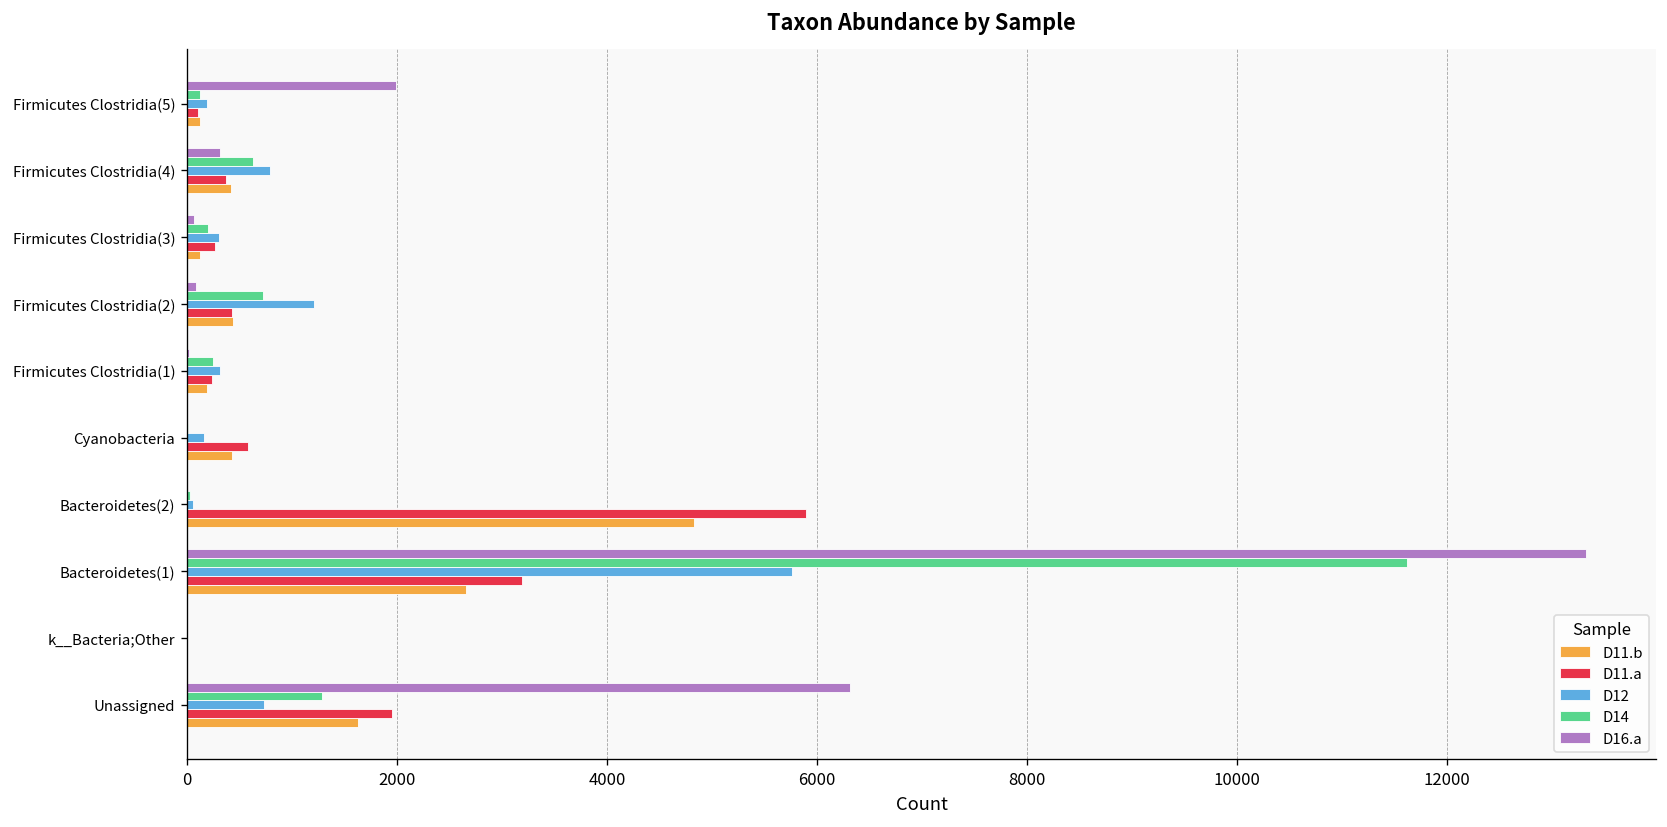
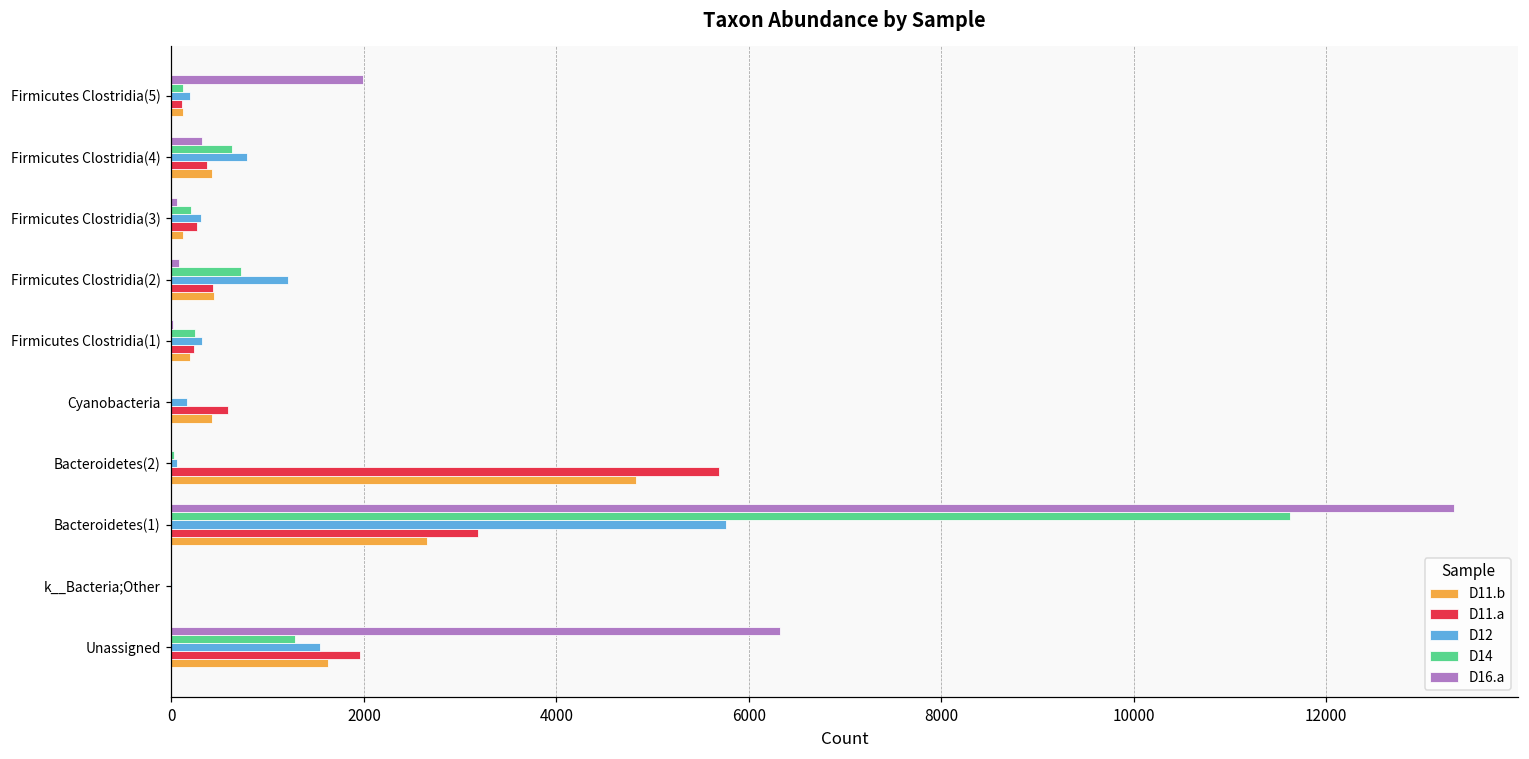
  {
    "D11.b": {
      "Firmicutes Clostridia(5)": 100,
      "Firmicutes Clostridia(4)": 400,
      "Firmicutes Clostridia(3)": 100,
      "Firmicutes Clostridia(2)": 400,
      "Firmicutes Clostridia(1)": 200,
      "Cyanobacteria": 400,
      "Bacteroidetes(2)": 4800,
      "Bacteroidetes(1)": 2700,
      "k__Bacteria;Other": 0,
      "Unassigned": 1600
    },
    "D11.a": {
      "Firmicutes Clostridia(5)": 100,
      "Firmicutes Clostridia(4)": 400,
      "Firmicutes Clostridia(3)": 300,
      "Firmicutes Clostridia(2)": 400,
      "Firmicutes Clostridia(1)": 200,
      "Cyanobacteria": 600,
-     "Bacteroidetes(2)": 5900,
+     "Bacteroidetes(2)": 5700,
      "Bacteroidetes(1)": 3200,
      "k__Bacteria;Other": 0,
      "Unassigned": 2000
    },
    "D12": {
      "Firmicutes Clostridia(5)": 200,
      "Firmicutes Clostridia(4)": 800,
      "Firmicutes Clostridia(3)": 300,
      "Firmicutes Clostridia(2)": 1200,
      "Firmicutes Clostridia(1)": 300,
      "Cyanobacteria": 200,
      "Bacteroidetes(2)": 100,
      "Bacteroidetes(1)": 5800,
-     "Unassigned": 700
+     "Unassigned": 1500
    },
    "D14": {
      "Firmicutes Clostridia(5)": 100,
      "Firmicutes Clostridia(4)": 600,
      "Firmicutes Clostridia(3)": 200,
      "Firmicutes Clostridia(2)": 700,
      "Firmicutes Clostridia(1)": 200,
      "Bacteroidetes(2)": 0,
      "Bacteroidetes(1)": 11600,
      "k__Bacteria;Other": 0,
      "Unassigned": 1300
    },
    "D16.a": {
      "Firmicutes Clostridia(5)": 2000,
      "Firmicutes Clostridia(4)": 300,
      "Firmicutes Clostridia(3)": 100,
      "Firmicutes Clostridia(2)": 100,
      "Cyanobacteria": 0,
      "Bacteroidetes(2)": 0,
      "Bacteroidetes(1)": 13300,
      "k__Bacteria;Other": 0,
      "Unassigned": 6300
    }
  }
